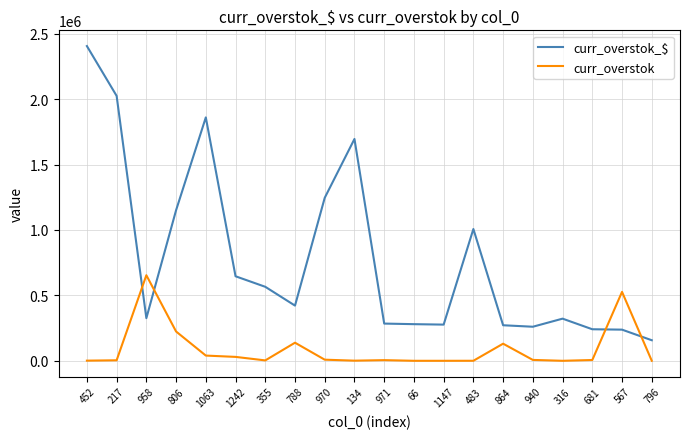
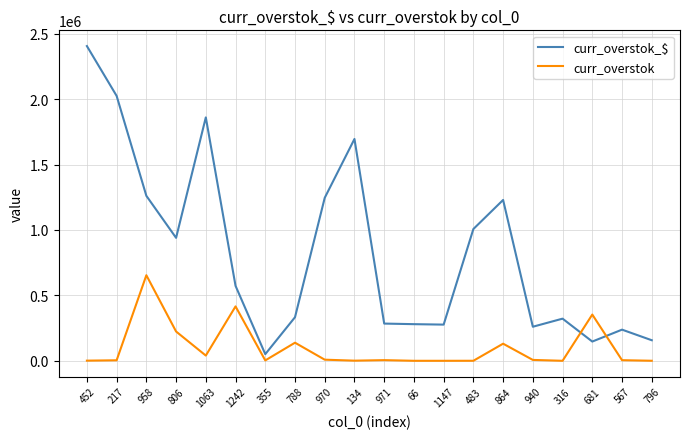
  {
    "curr_overstok_$": {
      "452": 2410000,
      "217": 2030000,
-     "958": 330000,
-     "806": 1150000,
+     "958": 1260000,
+     "806": 940000,
      "1063": 1860000,
-     "1242": 650000,
-     "355": 570000,
-     "788": 420000,
+     "1242": 570000,
+     "355": 50000,
+     "788": 330000,
      "970": 1250000,
      "134": 1700000,
      "971": 280000,
      "66": 280000,
      "1147": 280000,
      "483": 1010000,
-     "864": 270000,
+     "864": 1230000,
      "940": 260000,
      "316": 320000,
-     "681": 240000,
+     "681": 150000,
      "567": 240000,
      "796": 160000
    },
    "curr_overstok": {
      "452": 0,
      "217": 0,
      "958": 650000,
      "806": 220000,
      "1063": 40000,
-     "1242": 30000,
+     "1242": 420000,
      "355": 0,
      "788": 140000,
      "970": 10000,
      "134": 0,
      "971": 10000,
      "66": 0,
      "1147": 0,
      "483": 0,
      "864": 130000,
      "940": 10000,
      "316": 0,
-     "681": 10000,
-     "567": 530000,
+     "681": 350000,
+     "567": 0,
      "796": 0
    }
  }
